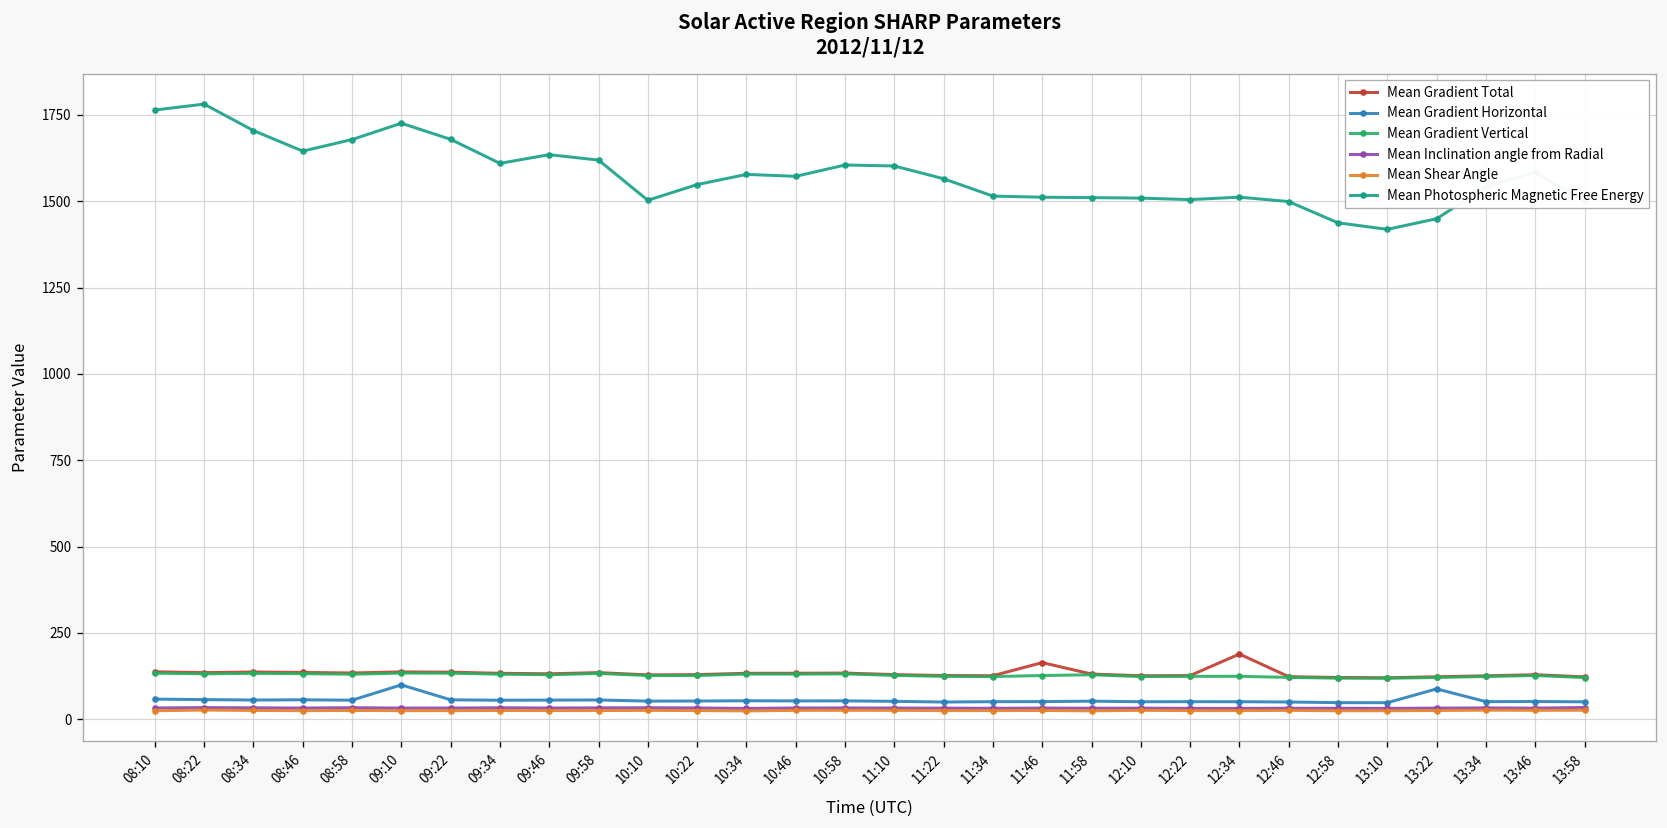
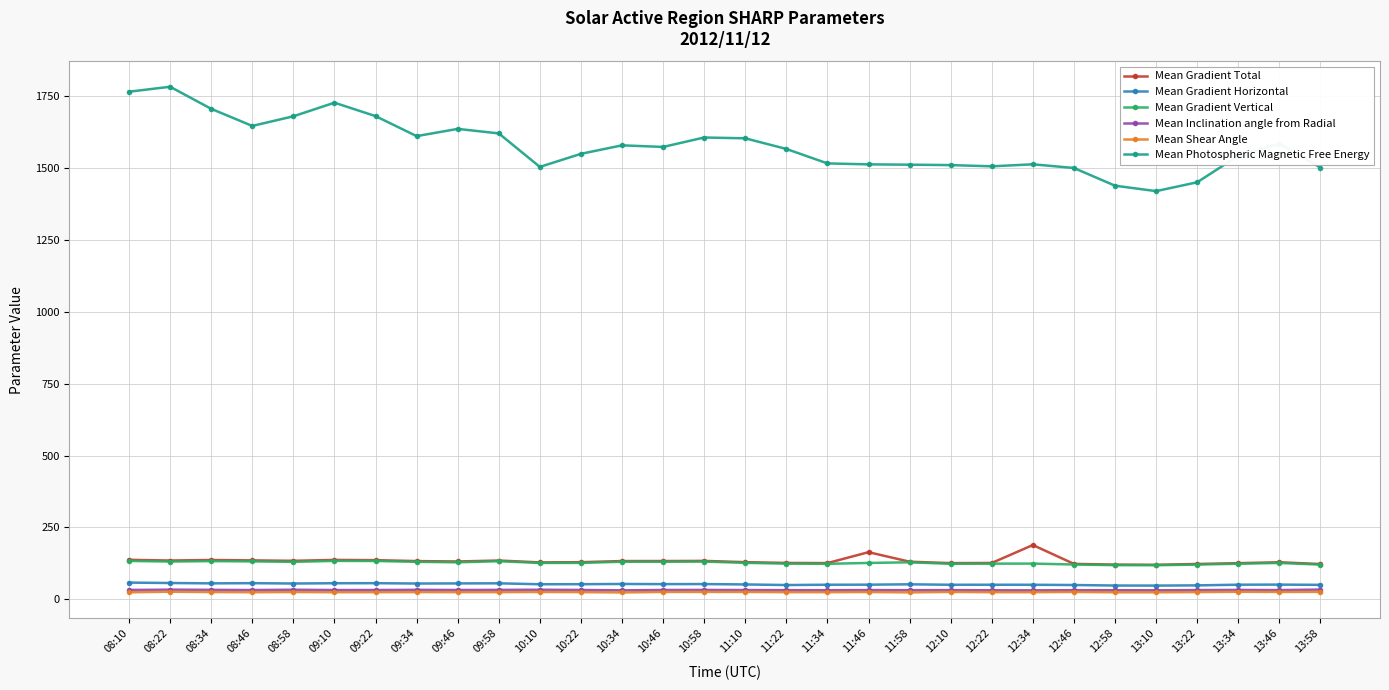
  {
    "Mean Gradient Total": {
      "11:46": 160,
      "12:34": 190
    },
    "Mean Gradient Horizontal": {
      "08:10": 60,
      "08:22": 60,
      "08:34": 60,
      "08:46": 60,
      "08:58": 60,
-     "09:10": 100,
+     "09:10": 60,
      "09:22": 60,
      "09:34": 60,
      "09:46": 60,
      "09:58": 60,
      "10:10": 50,
      "10:22": 50,
      "10:34": 50,
      "10:46": 50,
      "10:58": 50,
      "11:10": 50,
      "11:22": 50,
      "11:34": 50,
      "11:46": 50,
      "11:58": 50,
      "12:10": 50,
      "12:22": 50,
      "12:34": 50,
      "12:46": 50,
      "12:58": 50,
      "13:10": 50,
-     "13:22": 90,
+     "13:22": 50,
      "13:34": 50,
      "13:46": 50,
      "13:58": 50
    }
  }
